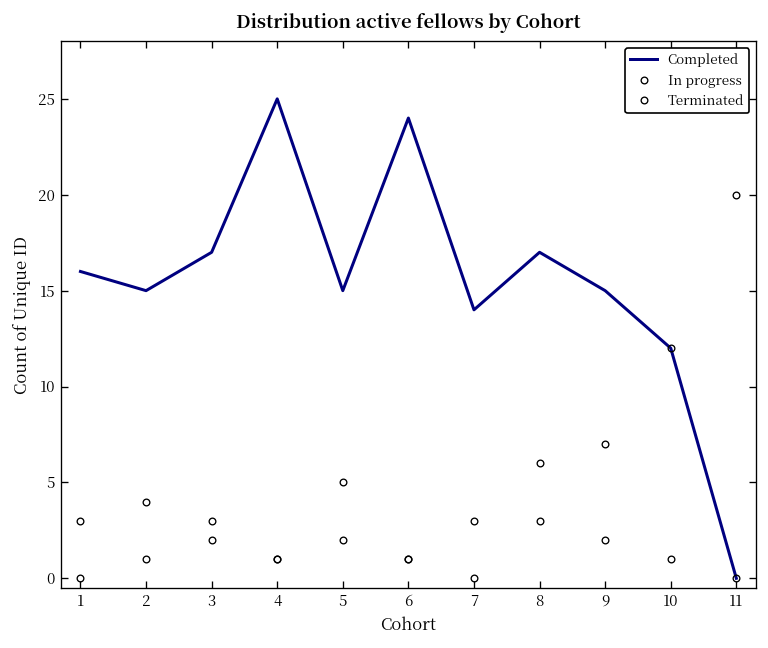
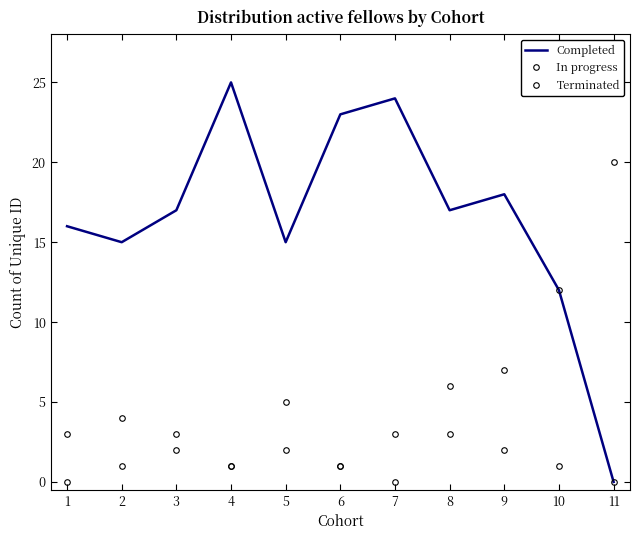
  {
    "Completed": {
      "1": 16,
      "2": 15,
      "3": 17,
      "4": 25,
      "5": 15,
-     "6": 24,
-     "7": 14,
+     "6": 23,
+     "7": 24,
      "8": 17,
-     "9": 15
+     "9": 18
    }
  }
